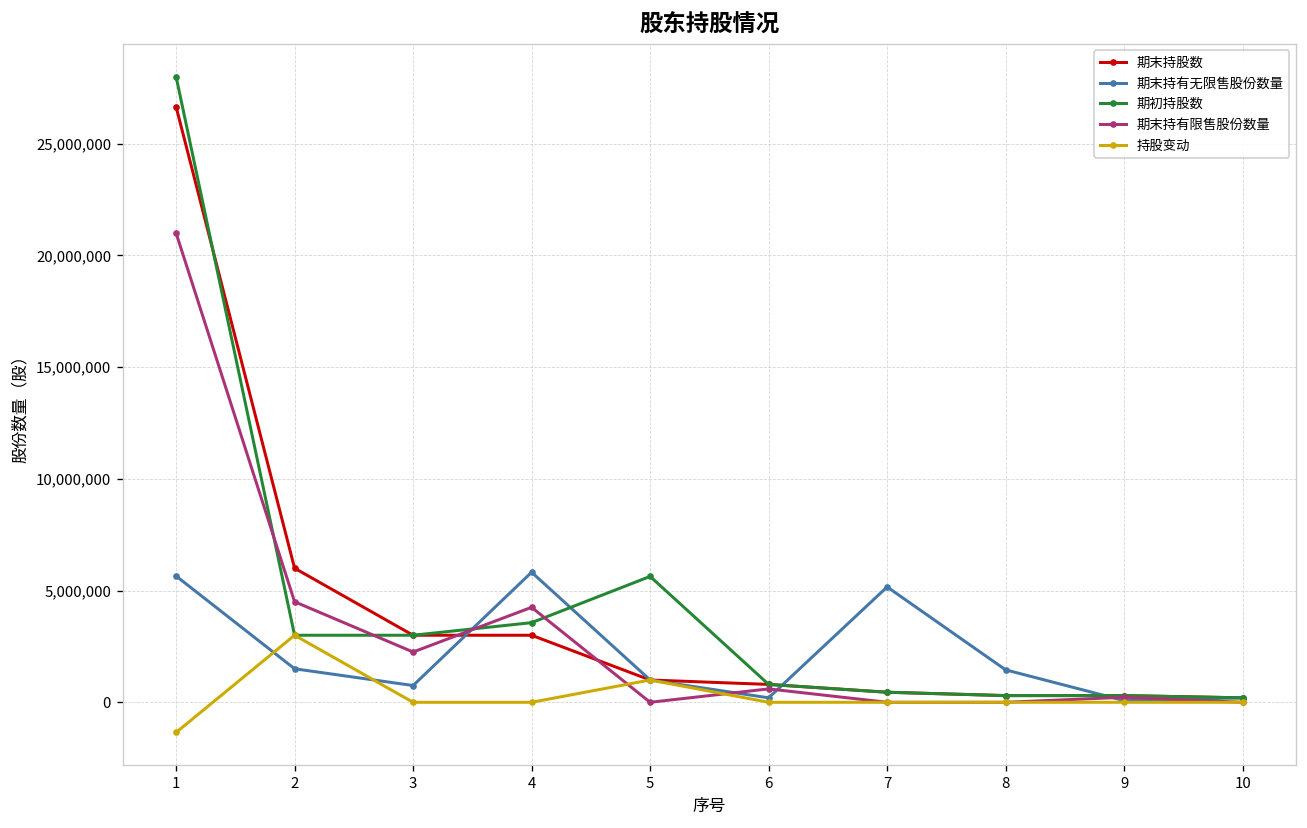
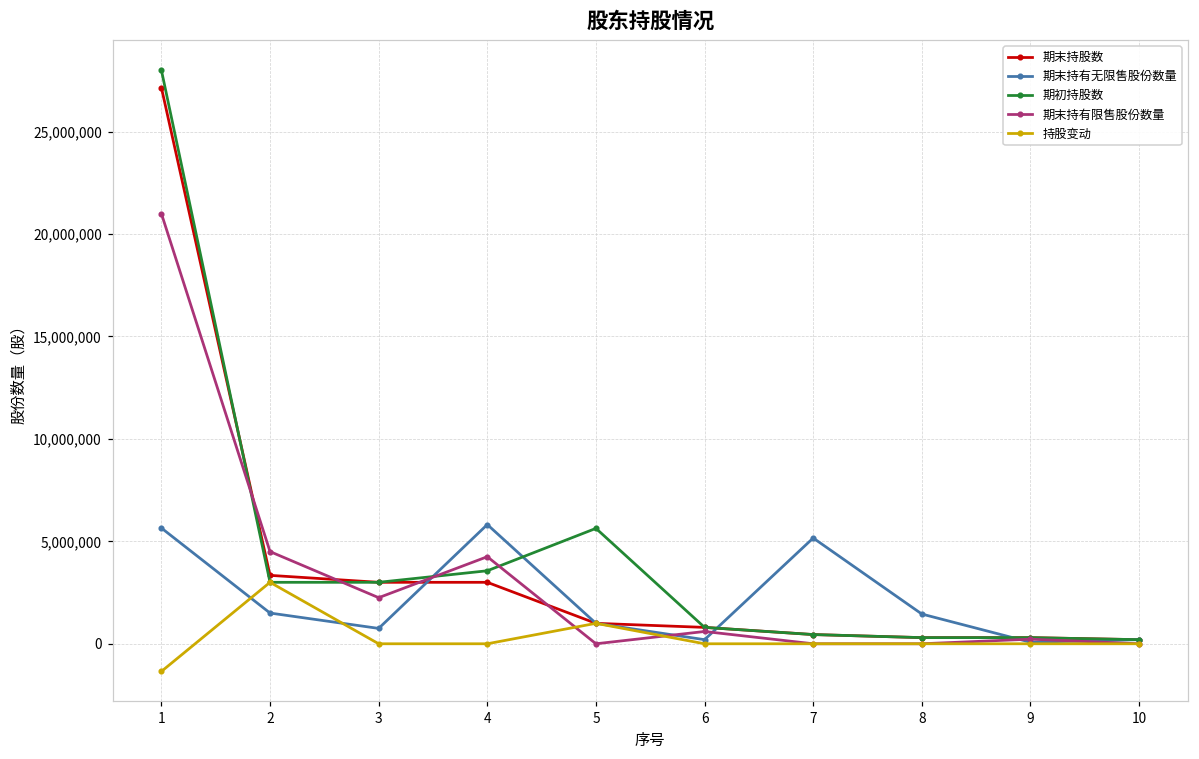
  {
    "期末持股数": {
-     "1": "26,700,000",
-     "2": "6,000,000",
+     "1": "27,200,000",
+     "2": "3,300,000",
      "4": "3,000,000"
    },
    "期末持有无限售股份数量": {
      "1": "5,700,000",
      "2": "1,500,000",
      "3": "800,000",
      "4": "5,800,000",
      "6": "200,000",
      "7": "5,200,000",
      "8": "1,500,000"
    },
    "期初持股数": {
      "1": "28,000,000",
      "4": "3,600,000",
      "5": "5,600,000"
    },
    "期末持有限售股份数量": {
      "1": "21,000,000",
      "2": "4,500,000",
      "3": "2,300,000",
      "4": "4,200,000",
      "5": "0",
      "6": "600,000"
    },
    "持股变动": {
      "1": "-1,400,000",
      "3": "0",
      "4": "0",
      "6": "0"
    }
  }
